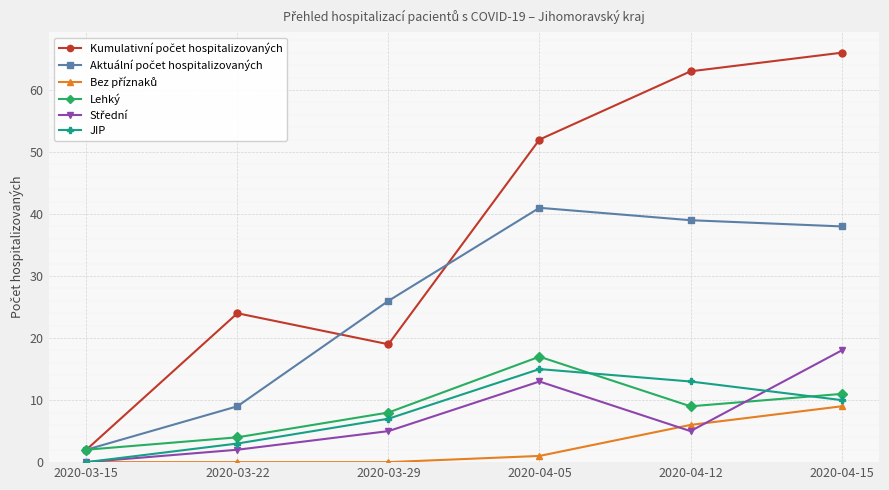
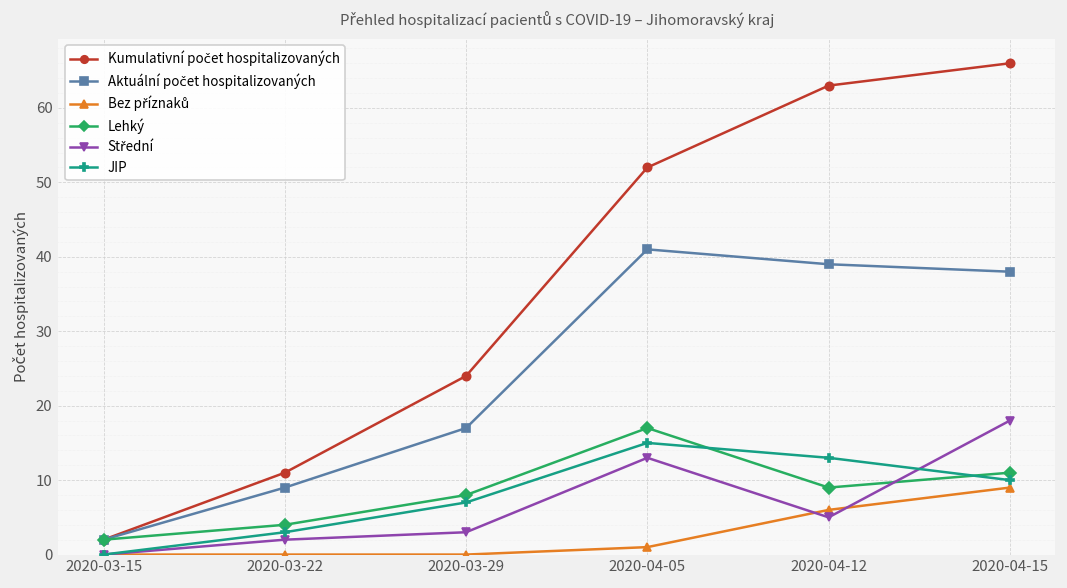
  {
    "Kumulativní počet hospitalizovaných": {
-     "2020-03-22": 24,
-     "2020-03-29": 19,
+     "2020-03-22": 11,
+     "2020-03-29": 24,
      "2020-04-05": 52,
      "2020-04-12": 63,
      "2020-04-15": 66
    },
    "Aktuální počet hospitalizovaných": {
      "2020-03-22": 9,
-     "2020-03-29": 26,
+     "2020-03-29": 17,
      "2020-04-05": 41,
      "2020-04-12": 39,
      "2020-04-15": 38
    },
    "Bez příznaků": {
      "2020-03-22": 0,
      "2020-03-29": 0,
      "2020-04-05": 1,
      "2020-04-12": 6,
      "2020-04-15": 9
    },
    "Střední": {
      "2020-03-22": 2,
-     "2020-03-29": 5,
+     "2020-03-29": 3,
      "2020-04-05": 13,
      "2020-04-12": 5,
      "2020-04-15": 18
    }
  }
